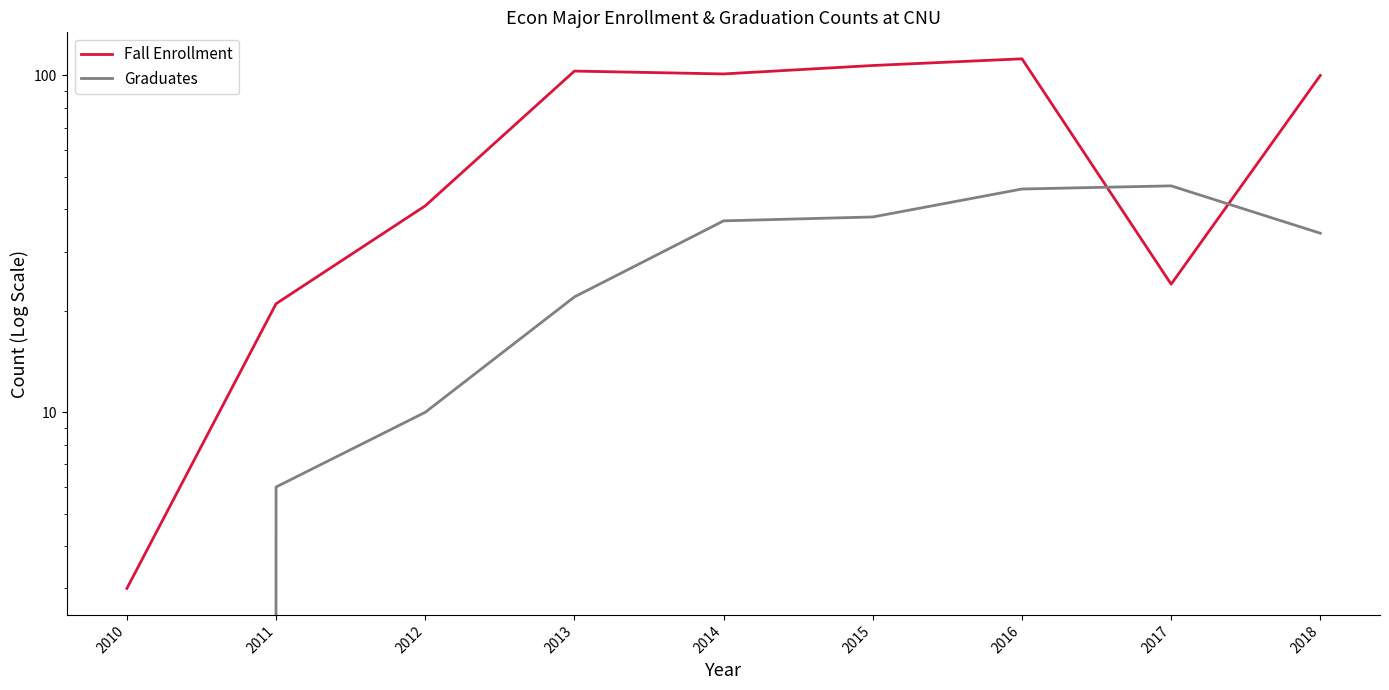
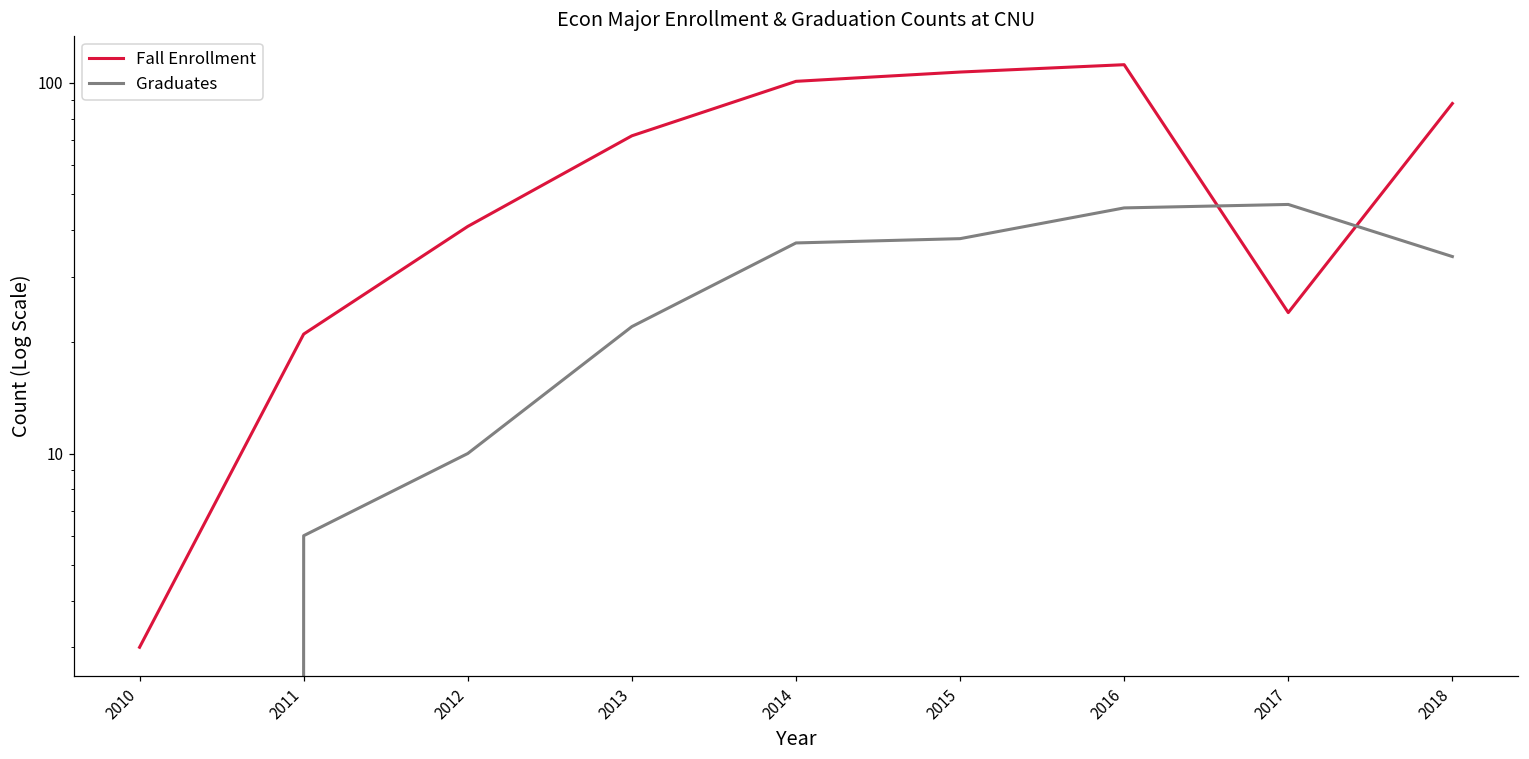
  {
    "Fall Enrollment": {
      "2010": 3,
      "2011": 21,
      "2012": 41,
-     "2013": 103,
+     "2013": 72,
      "2014": 101,
      "2015": 107,
      "2016": 112,
      "2017": 24,
-     "2018": 100
+     "2018": 88
    },
    "Graduates": {
      "2011": 6,
      "2012": 10,
      "2013": 22,
      "2014": 37,
      "2015": 38,
      "2016": 46,
      "2017": 47,
      "2018": 34
    }
  }
